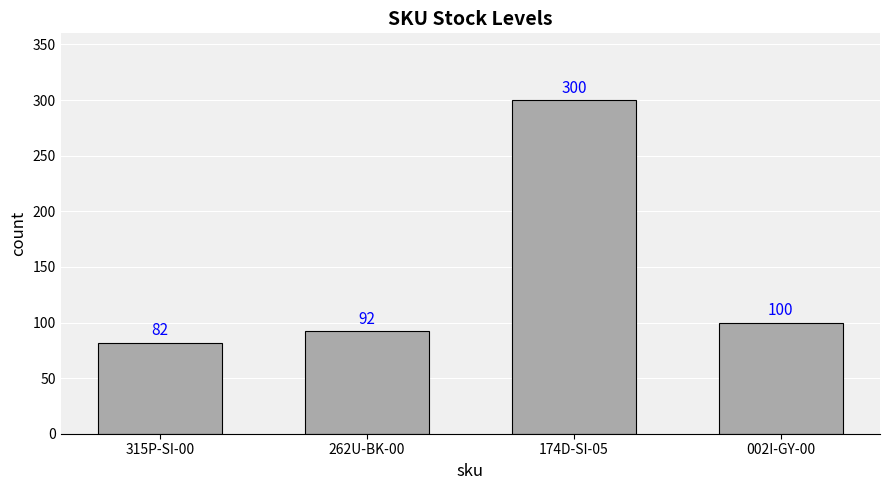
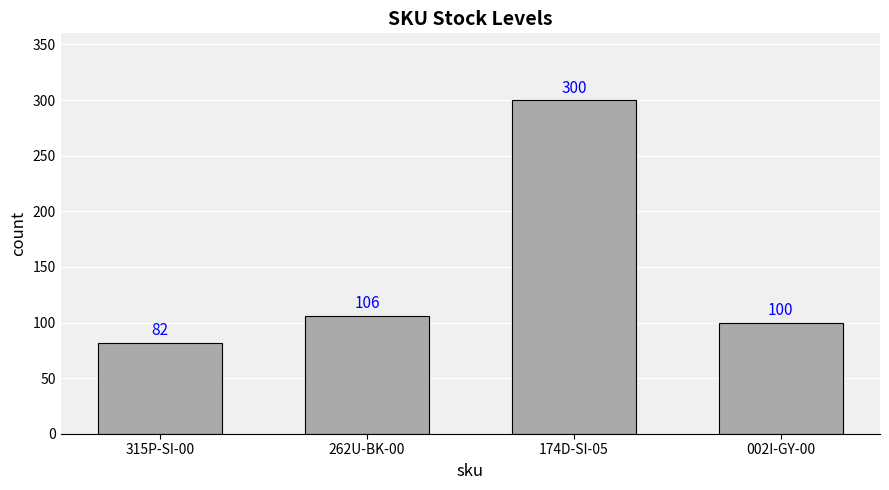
  {
    "315P-SI-00": 82,
-   "262U-BK-00": 92,
+   "262U-BK-00": 106,
    "174D-SI-05": 300,
    "002I-GY-00": 100
  }
